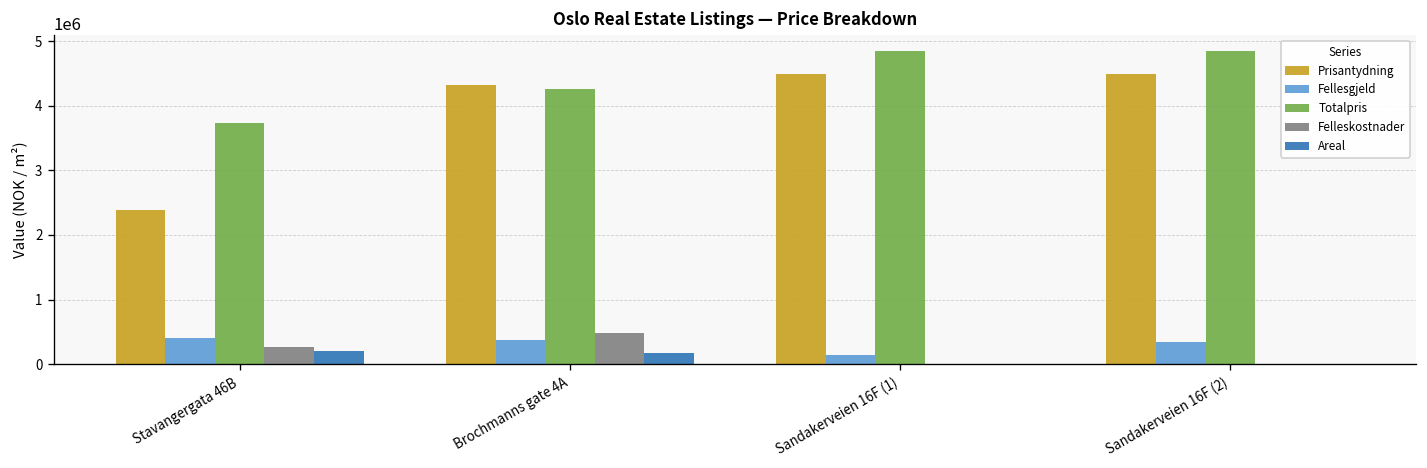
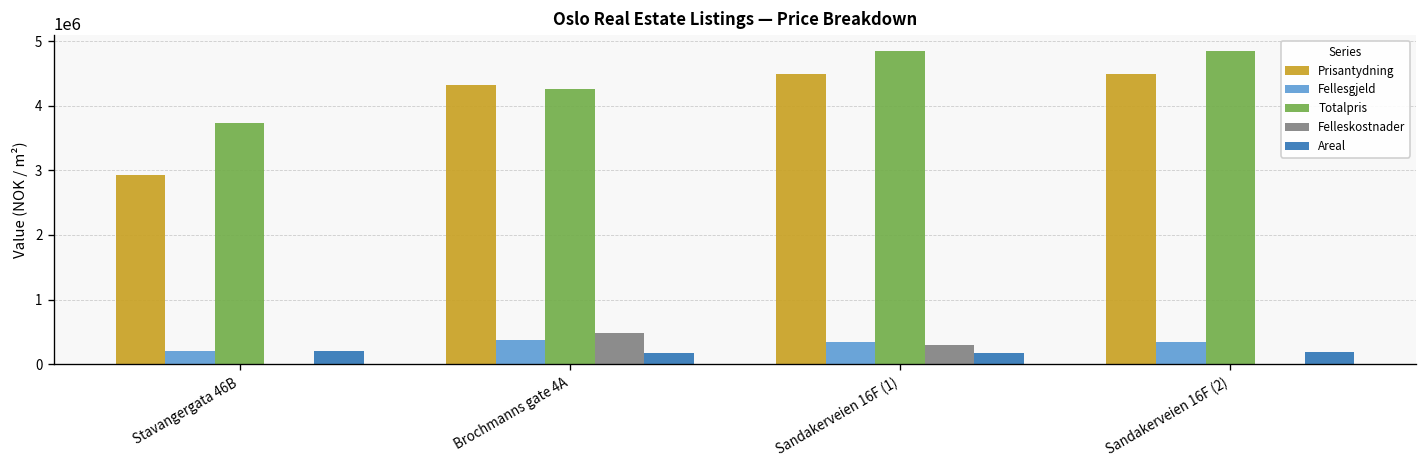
  {
    "Prisantydning": {
-     "Stavangergata 46B": 2400000,
+     "Stavangergata 46B": 2900000,
      "Brochmanns gate 4A": 4300000,
      "Sandakerveien 16F (1)": 4500000,
      "Sandakerveien 16F (2)": 4500000
    },
    "Fellesgjeld": {
-     "Stavangergata 46B": 400000,
+     "Stavangergata 46B": 200000,
      "Brochmanns gate 4A": 400000,
-     "Sandakerveien 16F (1)": 100000,
+     "Sandakerveien 16F (1)": 400000,
      "Sandakerveien 16F (2)": 400000
    },
    "Totalpris": {
      "Stavangergata 46B": 3700000,
      "Brochmanns gate 4A": 4300000,
      "Sandakerveien 16F (1)": 4900000,
      "Sandakerveien 16F (2)": 4900000
    },
    "Felleskostnader": {
-     "Stavangergata 46B": 300000,
+     "Stavangergata 46B": 0,
      "Brochmanns gate 4A": 500000,
-     "Sandakerveien 16F (1)": 0
+     "Sandakerveien 16F (1)": 300000
    },
    "Areal": {
      "Stavangergata 46B": 200000,
      "Brochmanns gate 4A": 200000,
-     "Sandakerveien 16F (1)": 0,
-     "Sandakerveien 16F (2)": 0
+     "Sandakerveien 16F (1)": 200000,
+     "Sandakerveien 16F (2)": 200000
    }
  }
